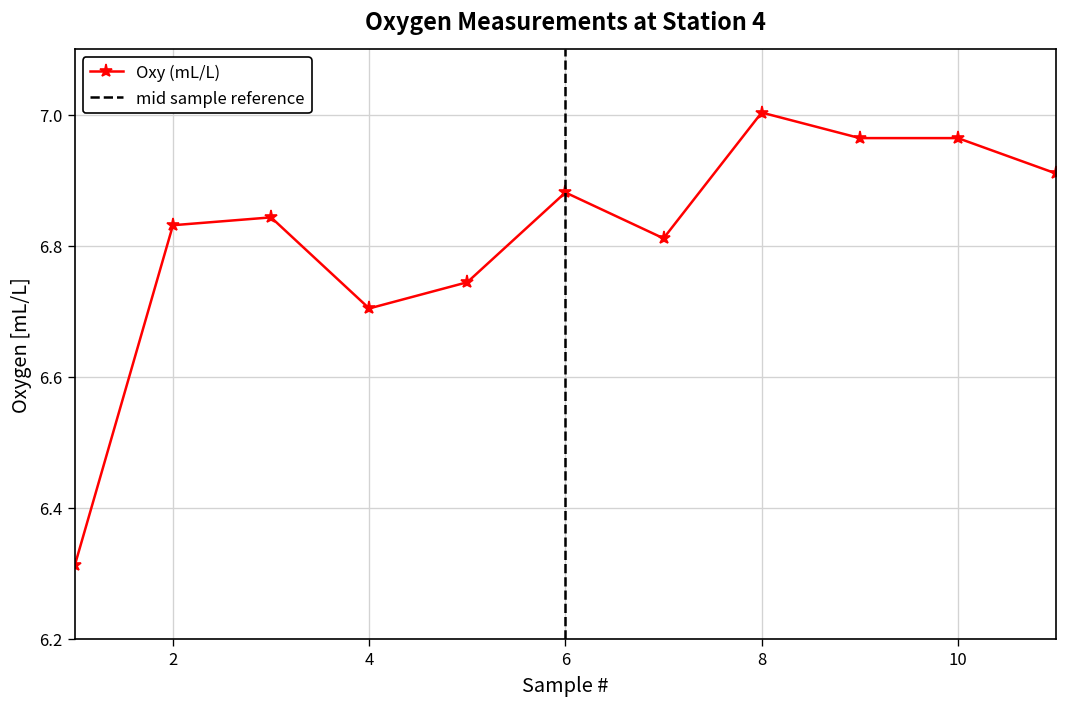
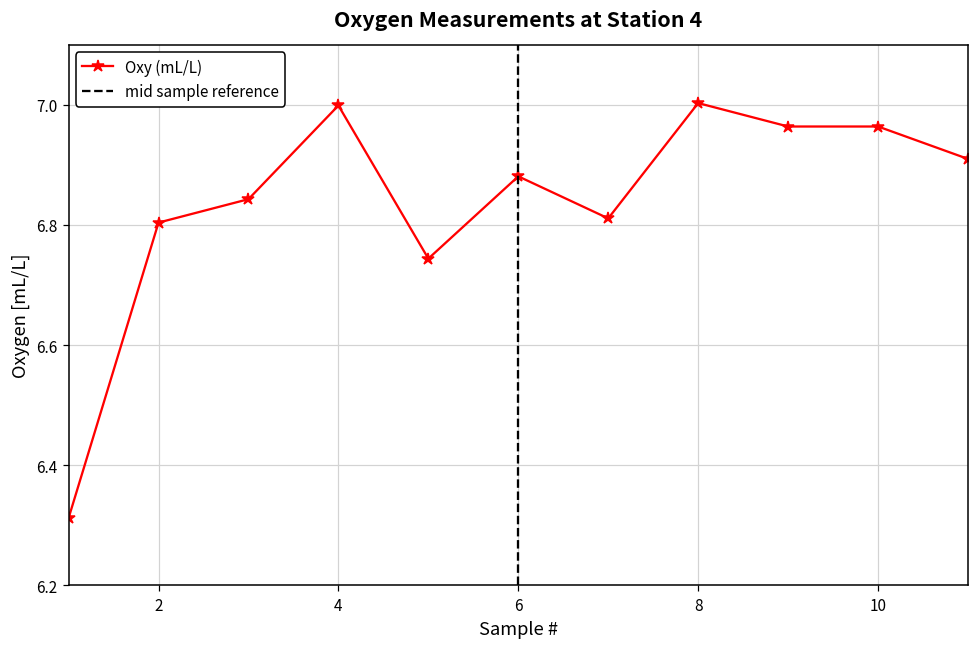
  {
-   "2": 6.83,
-   "4": 6.70,
+   "2": 6.80,
+   "4": 7.00,
    "6": 6.88,
    "8": 7.00,
    "10": 6.96
  }
